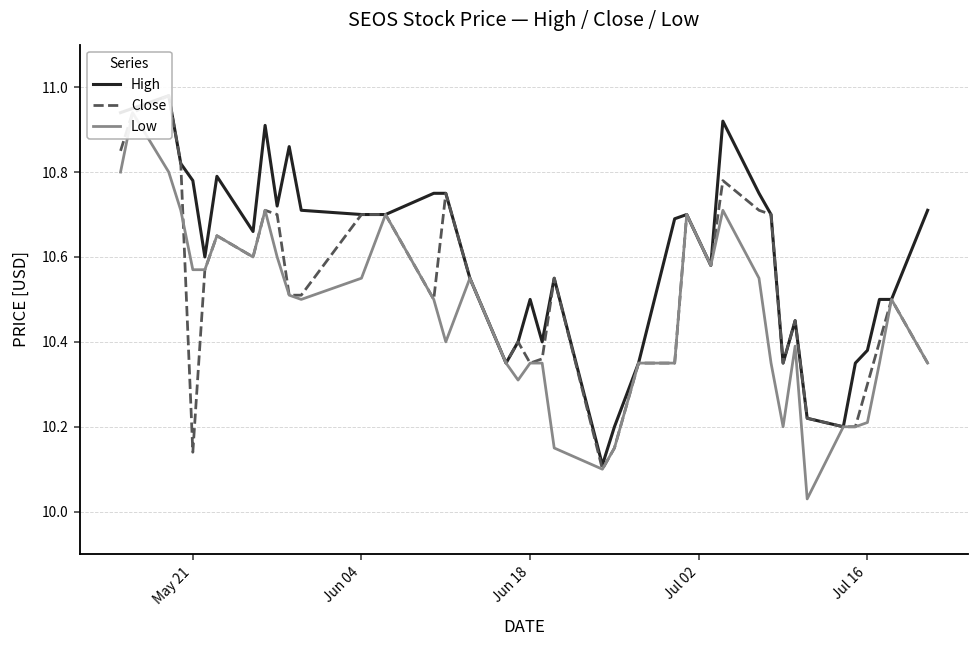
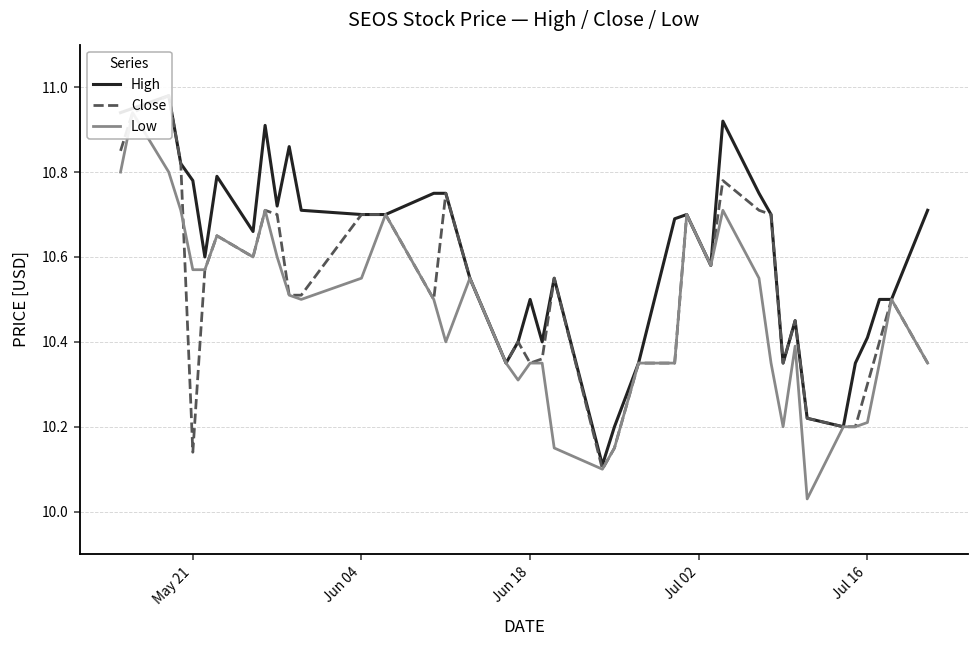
  {
    "High": {
      "May 21": 10.78,
      "Jun 18": 10.50,
-     "Jul 16": 10.38
+     "Jul 16": 10.41
    },
    "Close": {
      "May 21": 10.14,
      "Jul 16": 10.30
    },
    "Low": {
      "May 21": 10.57,
      "Jun 04": 10.55,
      "Jul 16": 10.21
    }
  }
